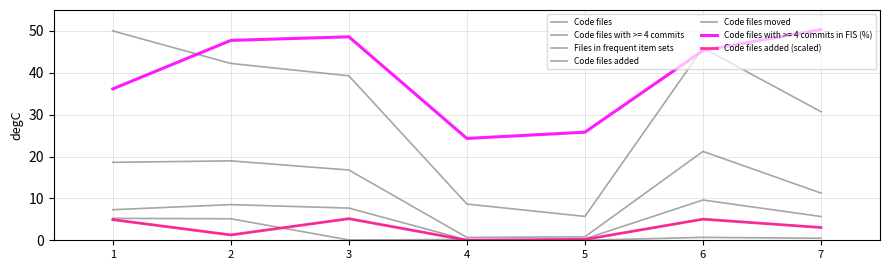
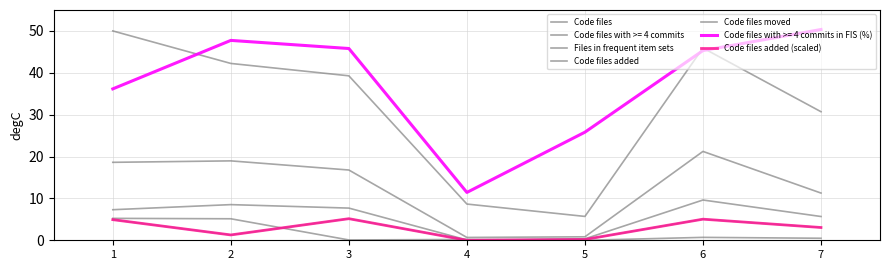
  {
    "Code files added (scaled)": {
      "2": 1,
      "3": 5,
      "6": 5,
      "7": 3
    },
    "Code files with >= 4 commits in FIS (%)": {
      "1": 36,
      "2": 48,
-     "3": 49,
-     "4": 24,
+     "3": 46,
+     "4": 11,
      "5": 26
    }
  }
